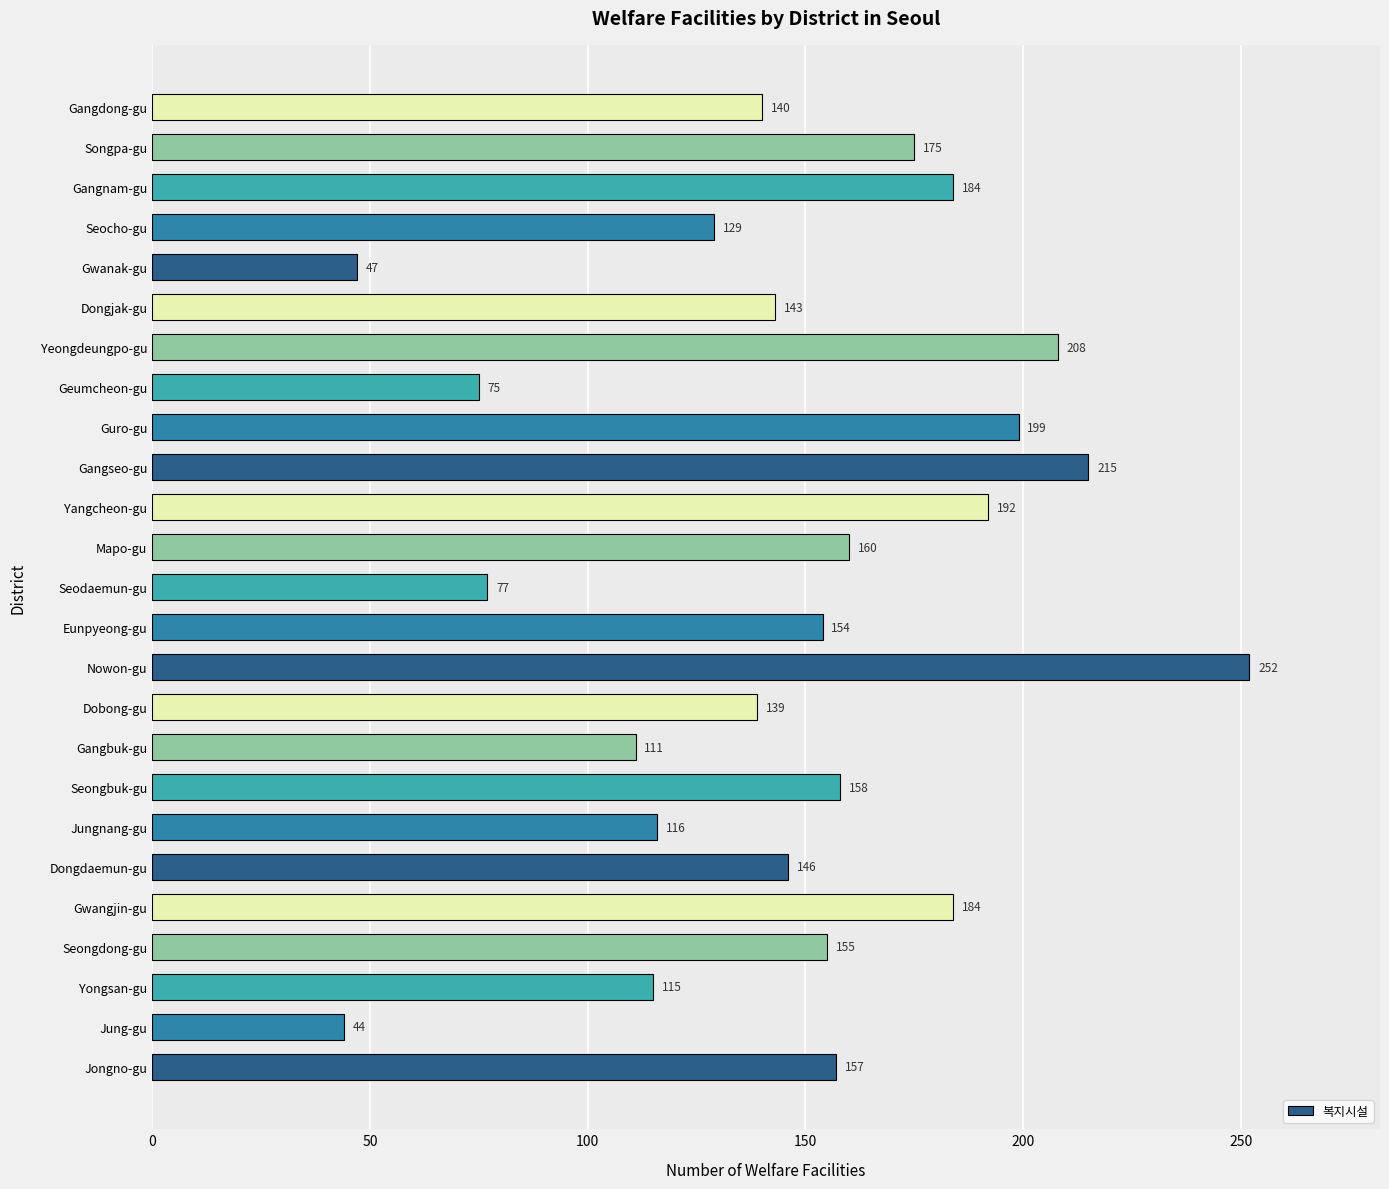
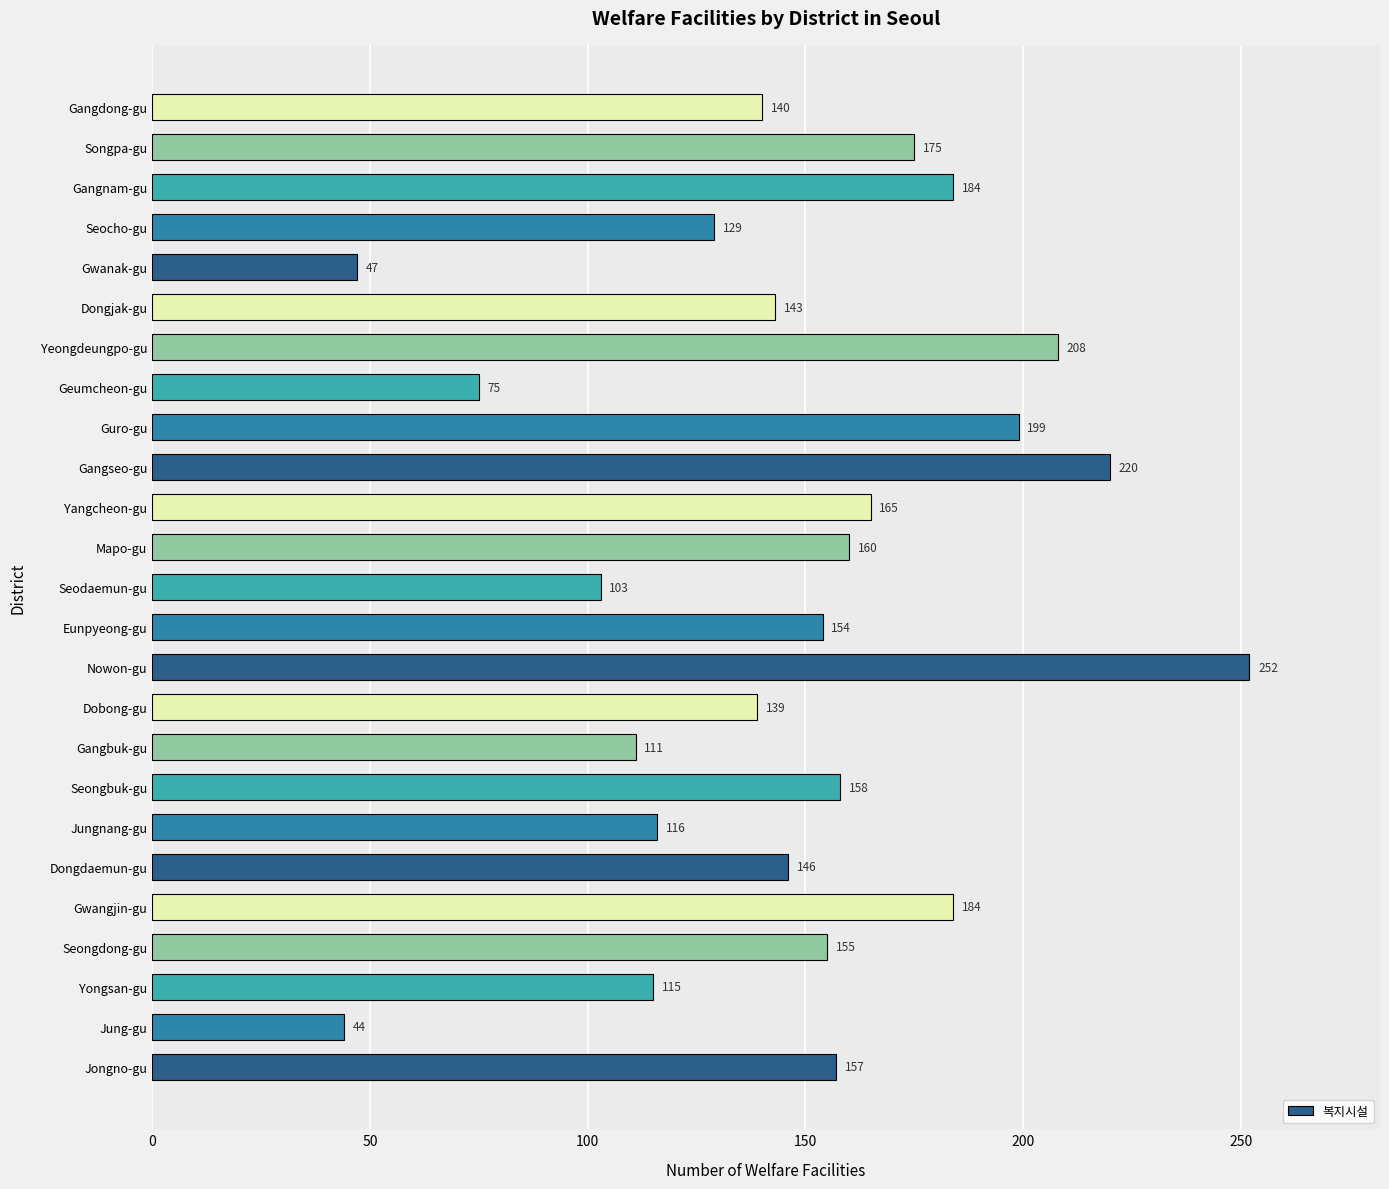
  {
    "Gangdong-gu": 140,
    "Songpa-gu": 175,
    "Gangnam-gu": 184,
    "Seocho-gu": 129,
    "Gwanak-gu": 47,
    "Dongjak-gu": 143,
    "Yeongdeungpo-gu": 208,
    "Geumcheon-gu": 75,
    "Guro-gu": 199,
-   "Gangseo-gu": 215,
-   "Yangcheon-gu": 192,
+   "Gangseo-gu": 220,
+   "Yangcheon-gu": 165,
    "Mapo-gu": 160,
-   "Seodaemun-gu": 77,
+   "Seodaemun-gu": 103,
    "Eunpyeong-gu": 154,
    "Nowon-gu": 252,
    "Dobong-gu": 139,
    "Gangbuk-gu": 111,
    "Seongbuk-gu": 158,
    "Jungnang-gu": 116,
    "Dongdaemun-gu": 146,
    "Gwangjin-gu": 184,
    "Seongdong-gu": 155,
    "Yongsan-gu": 115,
    "Jung-gu": 44,
    "Jongno-gu": 157
  }
